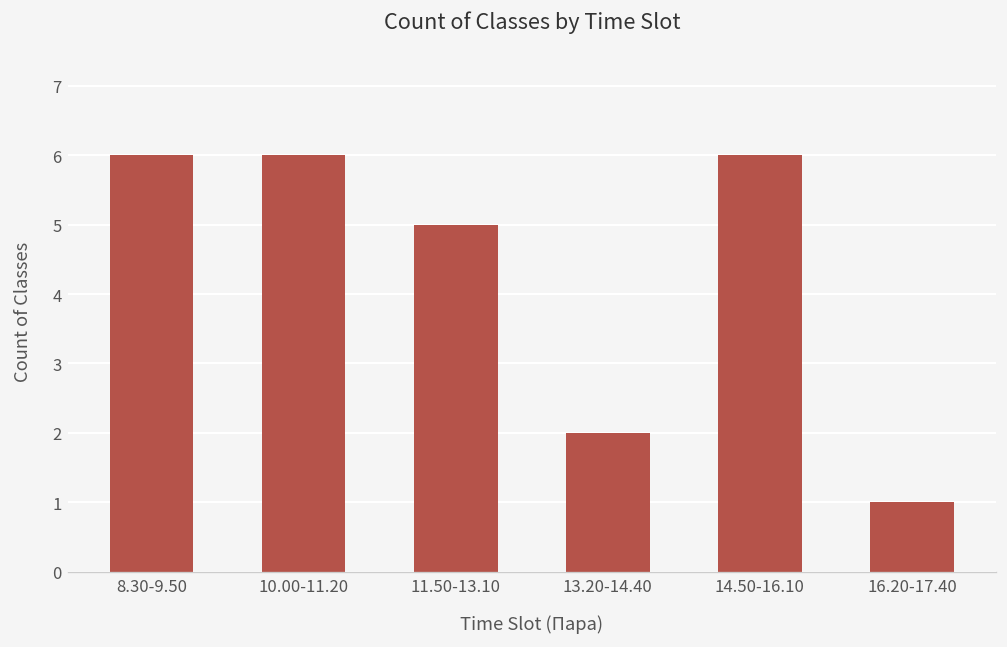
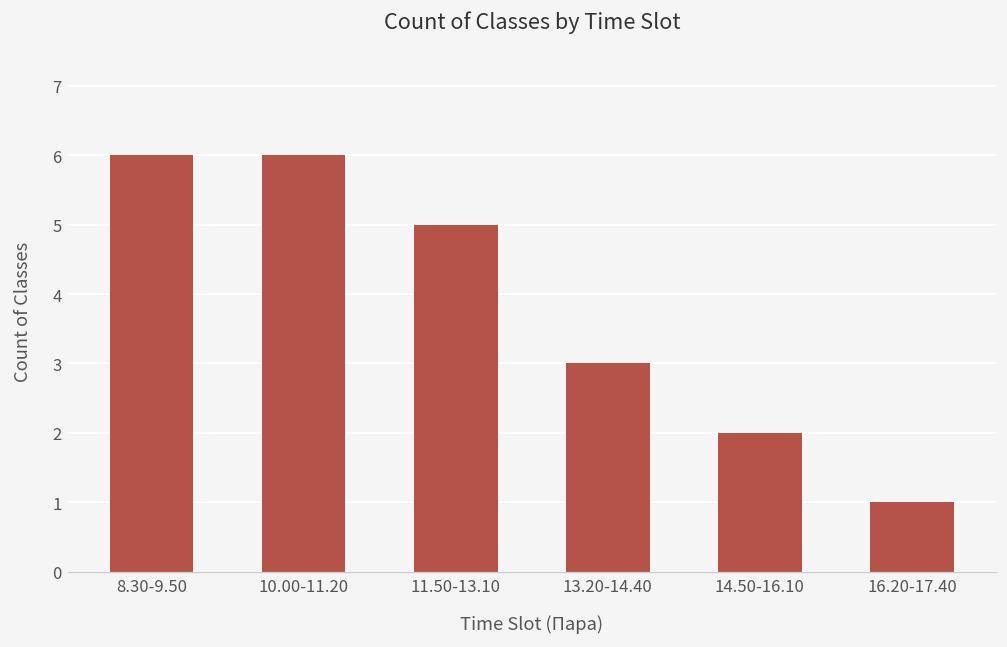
  {
    "8.30-9.50": 6,
    "10.00-11.20": 6,
    "11.50-13.10": 5,
-   "13.20-14.40": 2,
-   "14.50-16.10": 6,
+   "13.20-14.40": 3,
+   "14.50-16.10": 2,
    "16.20-17.40": 1
  }
